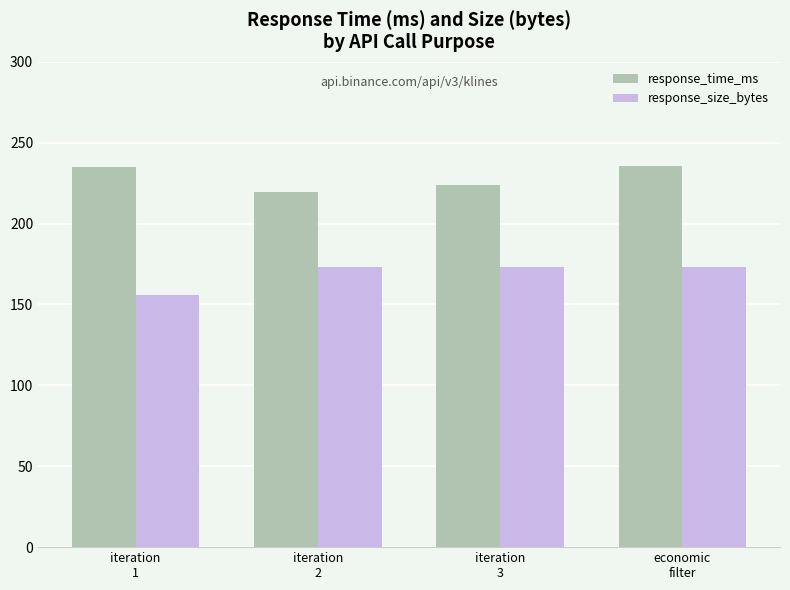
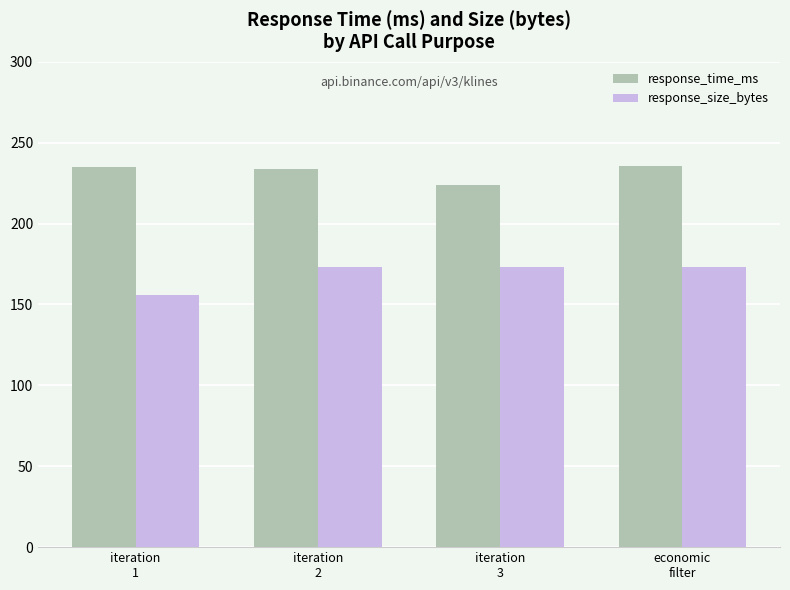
  {
    "response_time_ms": {
      "iteration 1": 235,
-     "iteration 2": 220,
+     "iteration 2": 234,
      "iteration 3": 224,
      "economic filter": 235
    },
    "response_size_bytes": {
      "iteration 1": 156,
      "iteration 2": 173,
      "iteration 3": 173,
      "economic filter": 173
    }
  }
